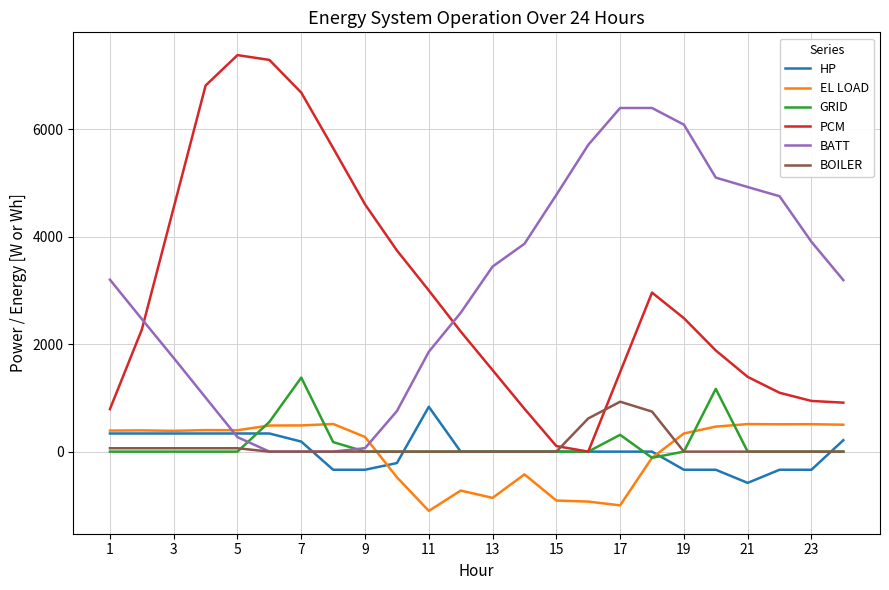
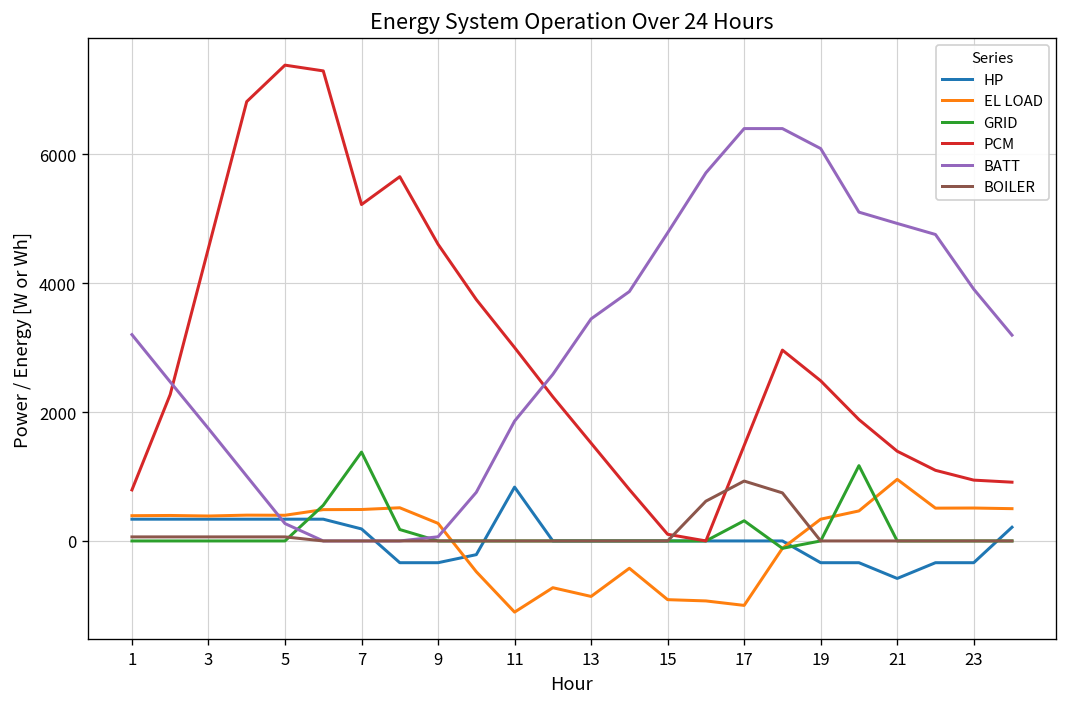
  {
    "HP": {
      "1": 300,
      "3": 300,
      "5": 300,
      "7": 200,
      "9": -300,
      "11": 800,
      "17": 0,
      "19": -300,
      "21": -600,
      "23": -300
    },
    "EL LOAD": {
      "1": 400,
      "3": 400,
      "5": 400,
      "7": 500,
      "9": 300,
      "11": -1100,
      "13": -900,
      "15": -900,
      "17": -1000,
      "19": 300,
-     "21": 500,
+     "21": 1000,
      "23": 500
    },
    "GRID": {
      "1": 0,
      "3": 0,
      "5": 0,
      "7": 1400,
      "17": 300
    },
    "PCM": {
      "1": 800,
      "3": 4500,
      "5": 7400,
-     "7": 6700,
+     "7": 5200,
      "9": 4600,
      "11": 3000,
      "13": 1500,
      "15": 100,
      "17": 1500,
      "19": 2500,
      "21": 1400,
      "23": 900
    },
    "BATT": {
      "1": 3200,
      "3": 1700,
      "5": 300,
      "9": 100,
      "11": 1900,
      "13": 3400,
      "15": 4800,
      "17": 6400,
      "19": 6100,
      "21": 4900,
      "23": 3900
    },
    "BOILER": {
      "1": 100,
      "3": 100,
      "5": 100,
      "17": 900
    }
  }
